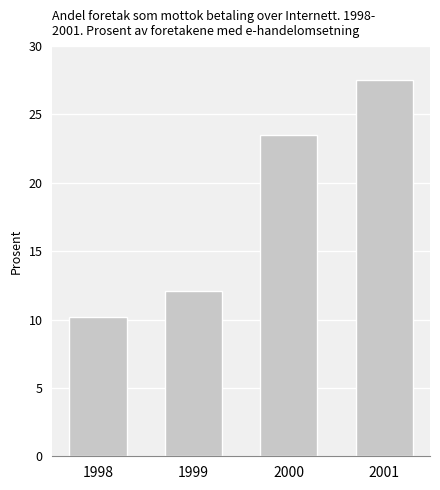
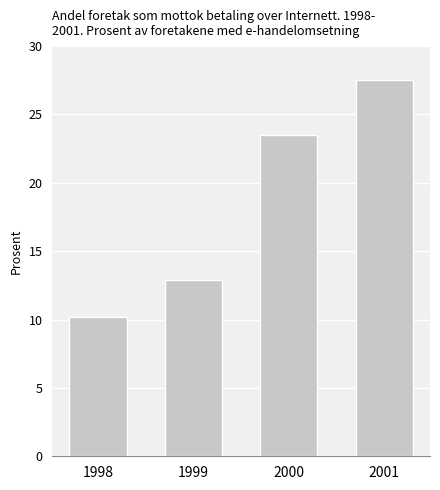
  {
    "1998": 10.2,
-   "1999": 12.1,
+   "1999": 12.9,
    "2000": 23.5,
    "2001": 27.5
  }
